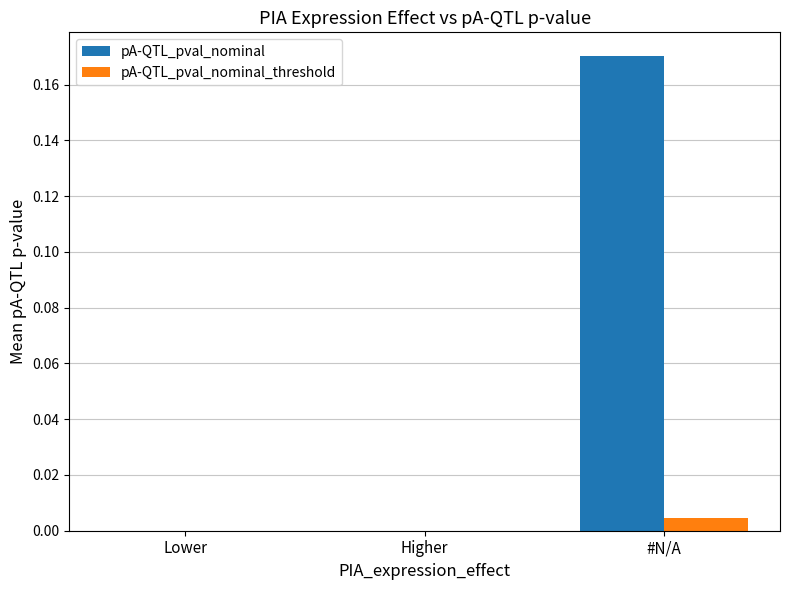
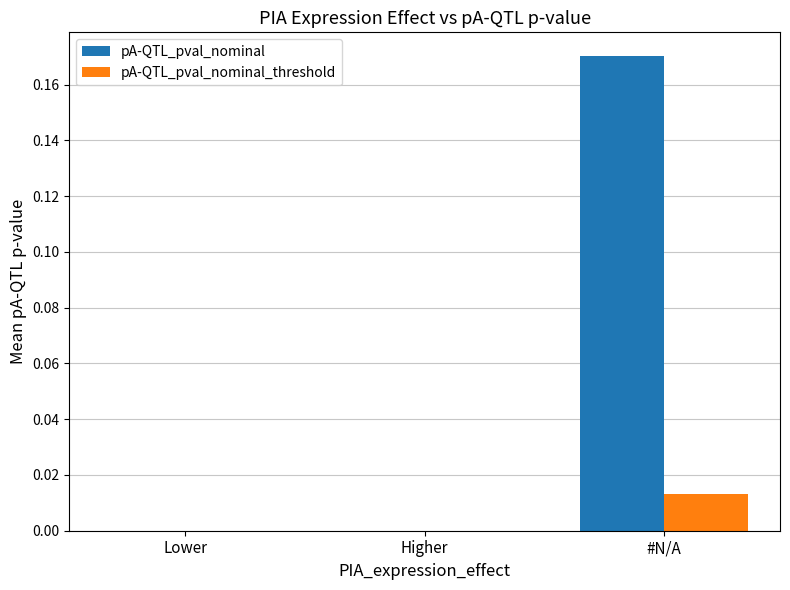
  {
    "pA-QTL_pval_nominal": {
      "#N/A": 0.170
    },
    "pA-QTL_pval_nominal_threshold": {
-     "#N/A": 0.005
+     "#N/A": 0.013
    }
  }
